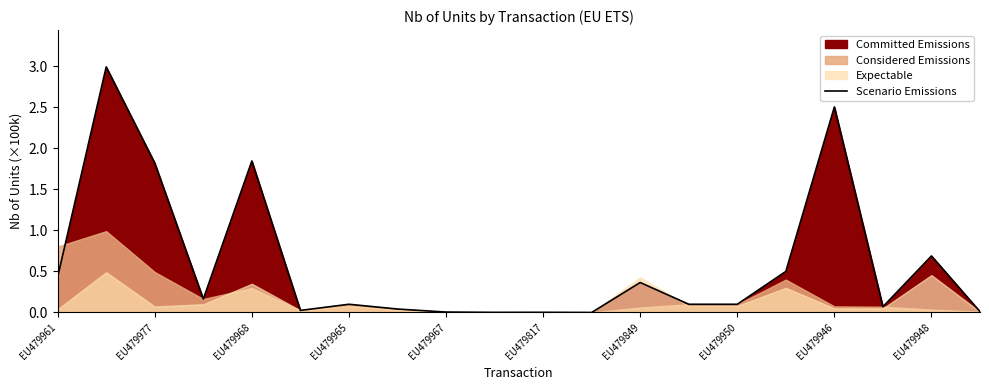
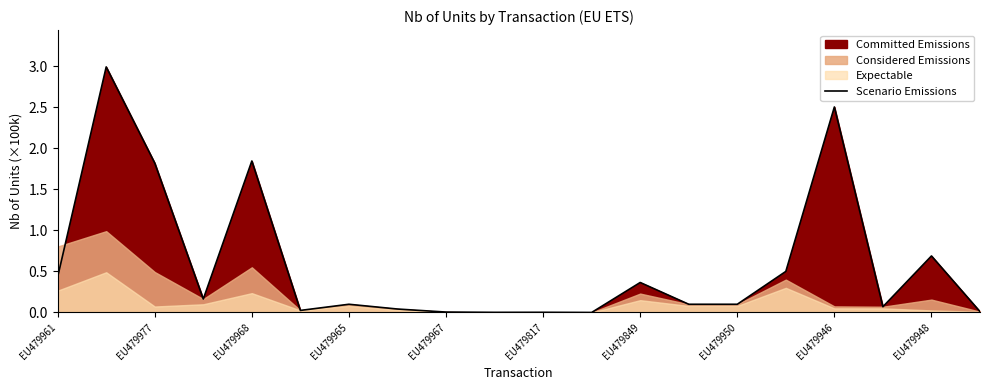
  {
    "Committed Emissions": {
      "EU479961": 0.4,
      "EU479977": 1.8,
      "EU479968": 1.8,
      "EU479849": 0.4,
      "EU479946": 2.5,
      "EU479948": 0.7
    },
    "Considered Emissions": {
      "EU479961": 0.8,
      "EU479977": 0.5,
-     "EU479968": 0.3,
-     "EU479849": 0.1,
-     "EU479948": 0.0
+     "EU479968": 0.6,
+     "EU479849": 0.2,
+     "EU479948": 0.2
    },
    "Expectable": {
-     "EU479961": 0.0,
+     "EU479961": 0.3,
      "EU479977": 0.1,
-     "EU479968": 0.4,
-     "EU479849": 0.4,
-     "EU479948": 0.5
+     "EU479968": 0.2,
+     "EU479849": 0.2,
+     "EU479948": 0.0
    }
  }
